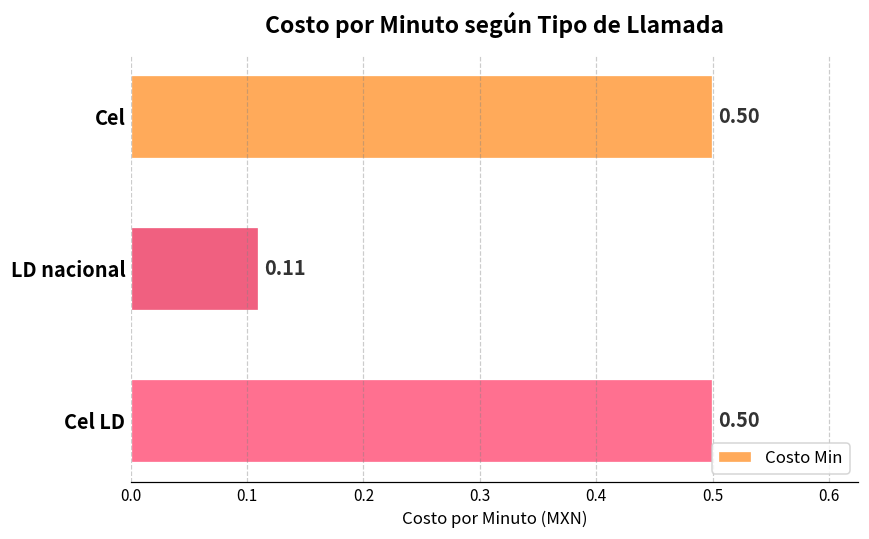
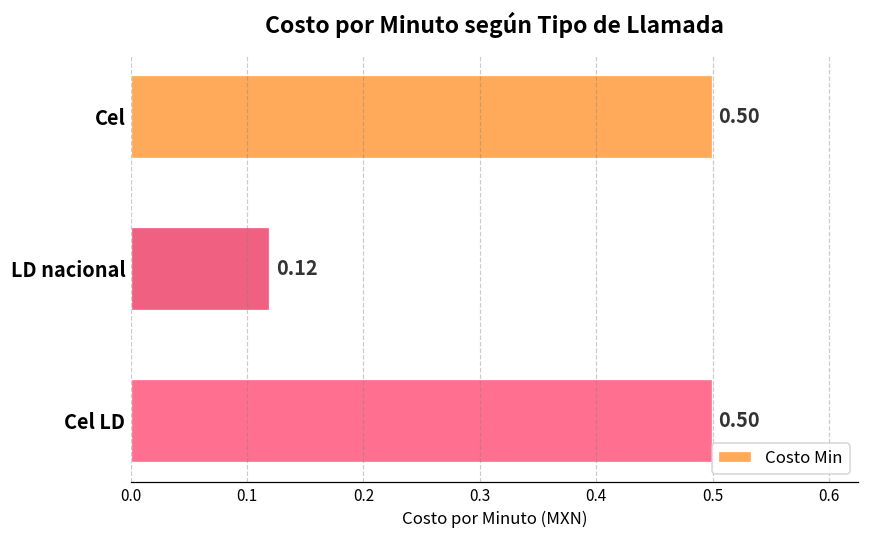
  {
    "Cel": 0.50,
-   "LD nacional": 0.11,
+   "LD nacional": 0.12,
    "Cel LD": 0.50
  }
